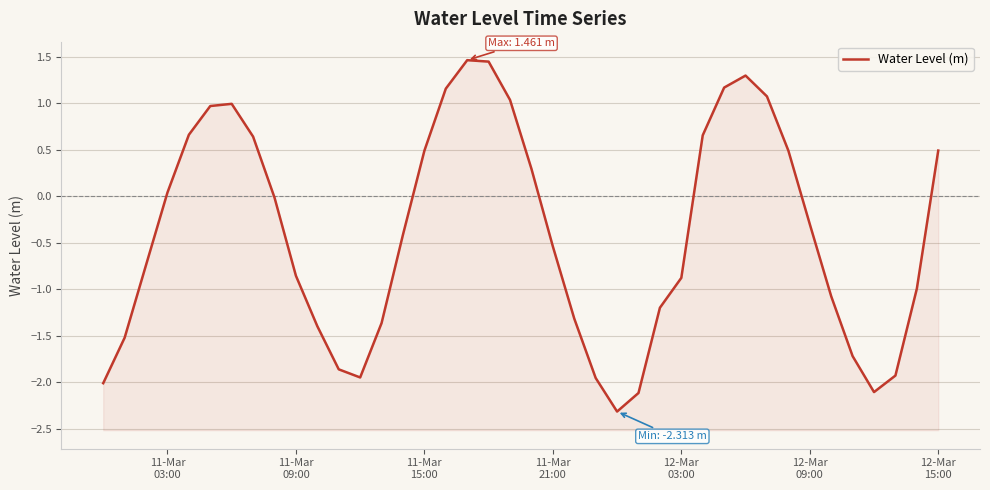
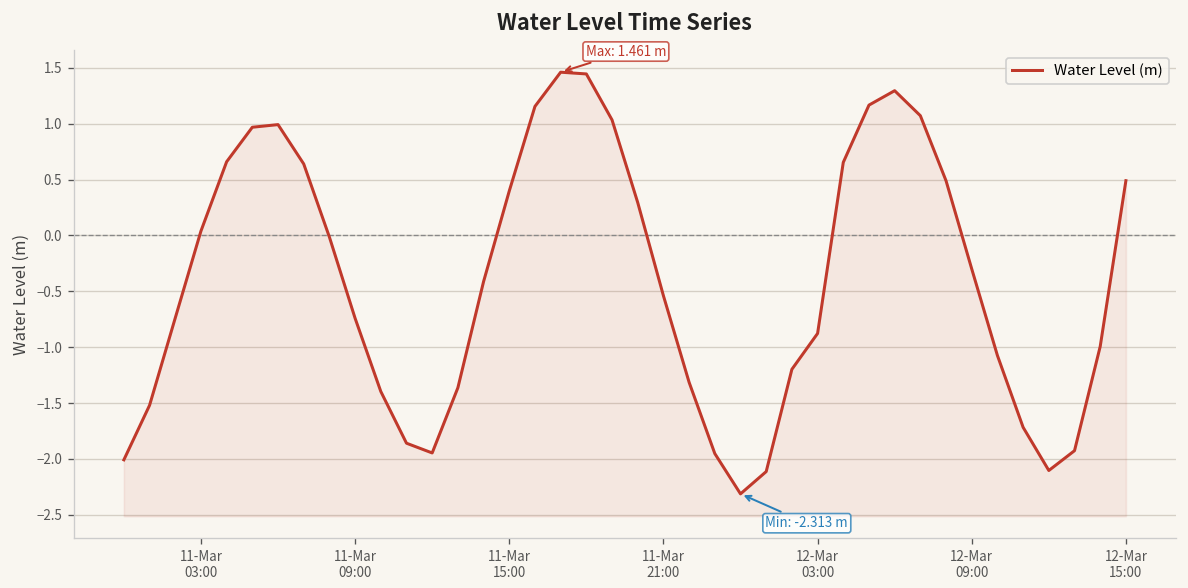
  {
    "11-Mar 03:00": 0.0,
-   "11-Mar 09:00": -0.9,
-   "11-Mar 15:00": 0.5,
+   "11-Mar 09:00": -0.7,
+   "11-Mar 15:00": 0.4,
    "11-Mar 21:00": -0.5,
    "12-Mar 03:00": -0.9,
    "12-Mar 09:00": -0.3,
    "12-Mar 15:00": 0.5
  }
